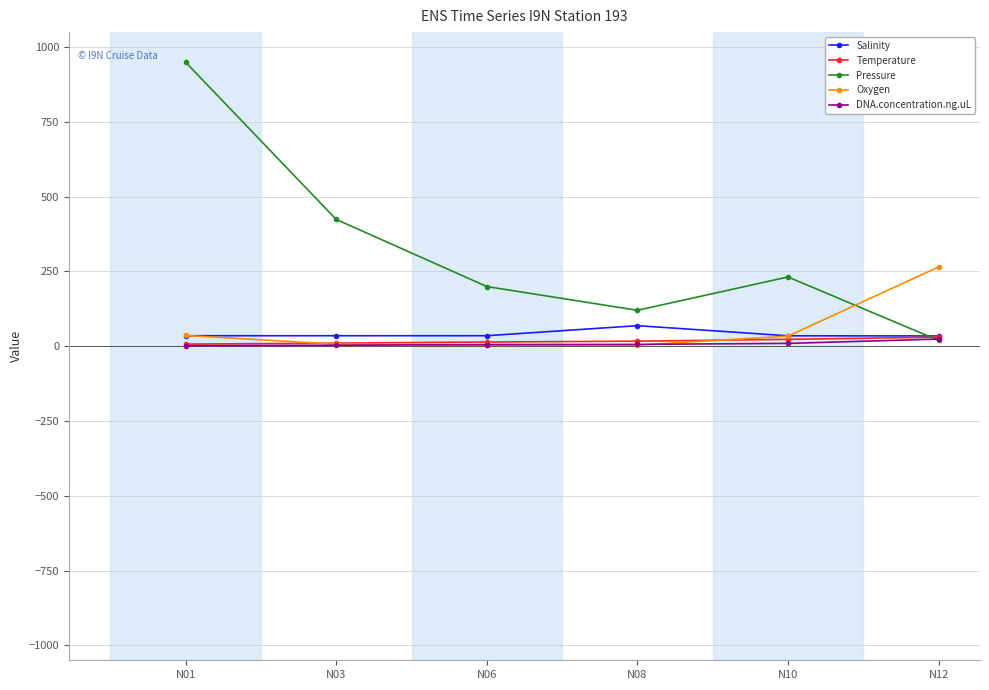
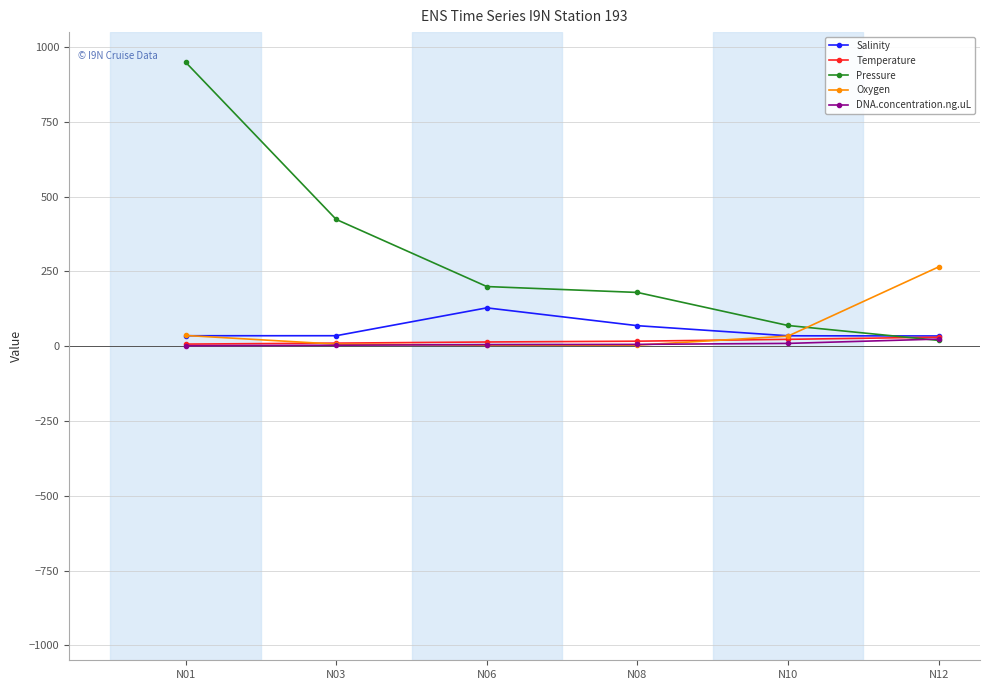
  {
    "Salinity": {
      "N03": 40,
-     "N06": 30,
+     "N06": 130,
      "N08": 70
    },
    "Temperature": {
      "N06": 10,
      "N08": 20,
      "N10": 20
    },
    "Pressure": {
      "N01": 950,
      "N03": 420,
      "N06": 200,
-     "N08": 120,
-     "N10": 230
+     "N08": 180,
+     "N10": 70
    },
    "Oxygen": {
      "N12": 270
    },
    "DNA.concentration.ng.uL": {
      "N10": 10
    }
  }
